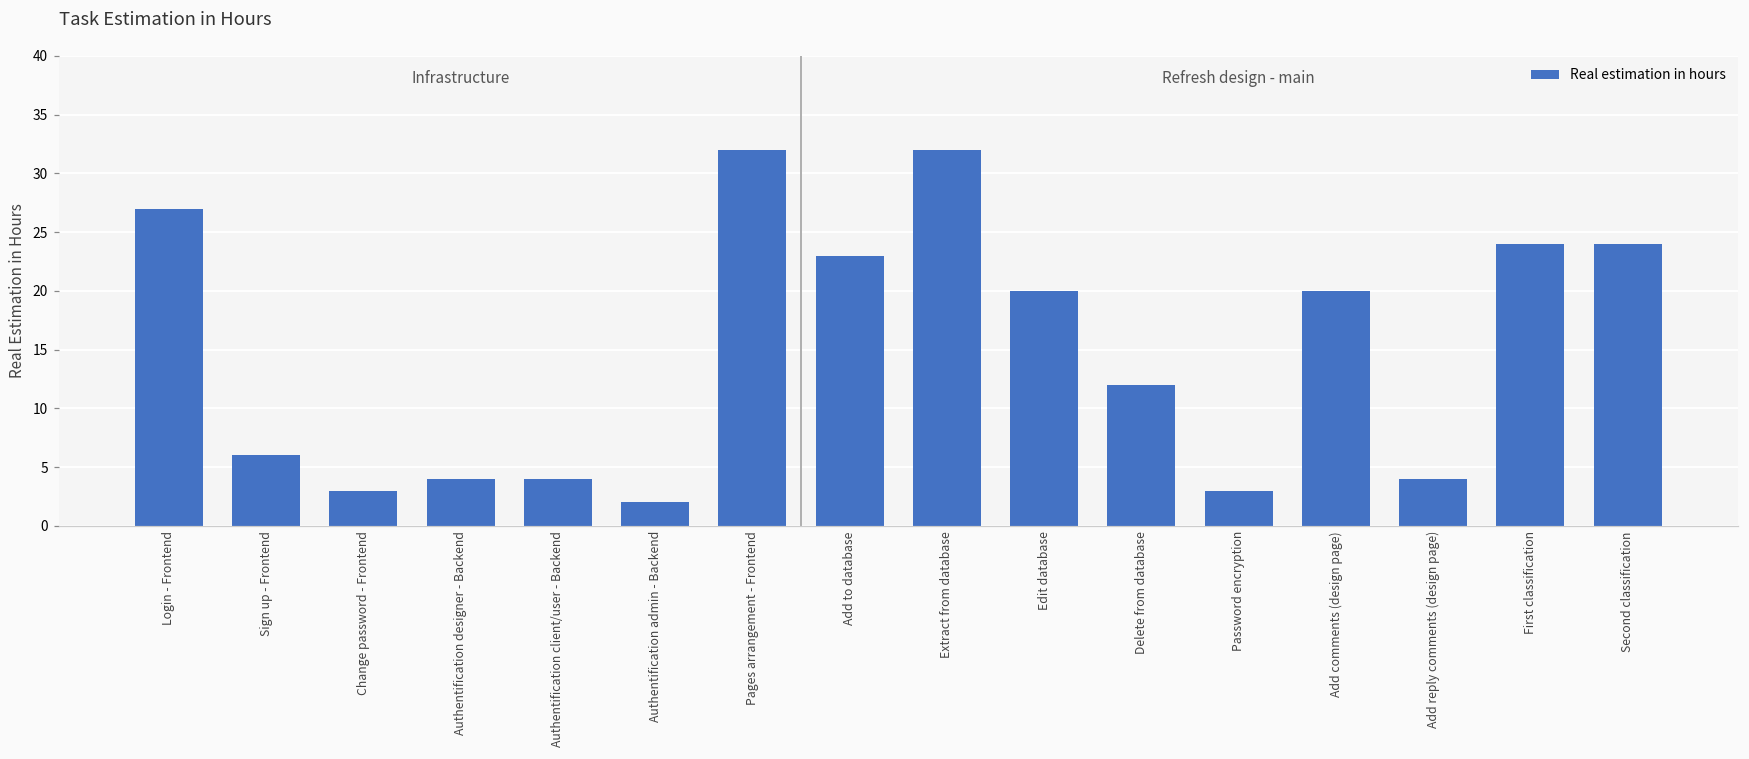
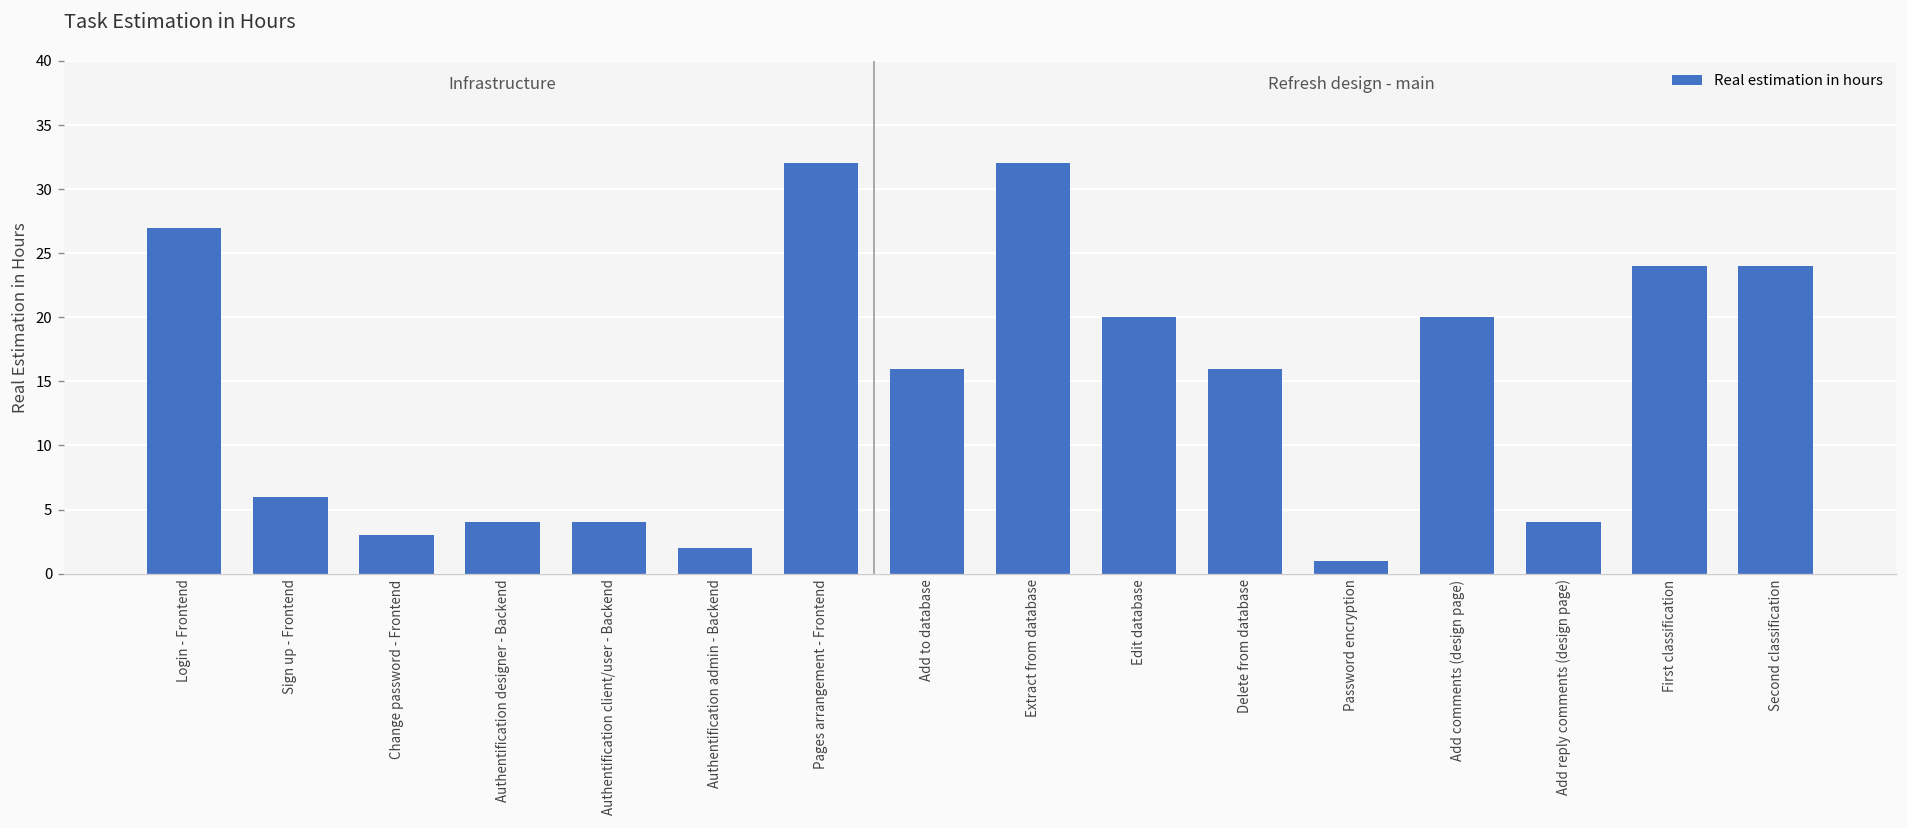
  {
    "Login - Frontend": 27,
    "Sign up - Frontend": 6,
    "Change password - Frontend": 3,
    "Authentification designer - Backend": 4,
    "Authentification client/user - Backend": 4,
    "Authentification admin - Backend": 2,
    "Pages arrangement - Frontend": 32,
-   "Add to database": 23,
+   "Add to database": 16,
    "Extract from database": 32,
    "Edit database": 20,
-   "Delete from database": 12,
-   "Password encryption": 3,
+   "Delete from database": 16,
+   "Password encryption": 1,
    "Add comments (design page)": 20,
    "Add reply comments (design page)": 4,
    "First classification": 24,
    "Second classification": 24
  }
